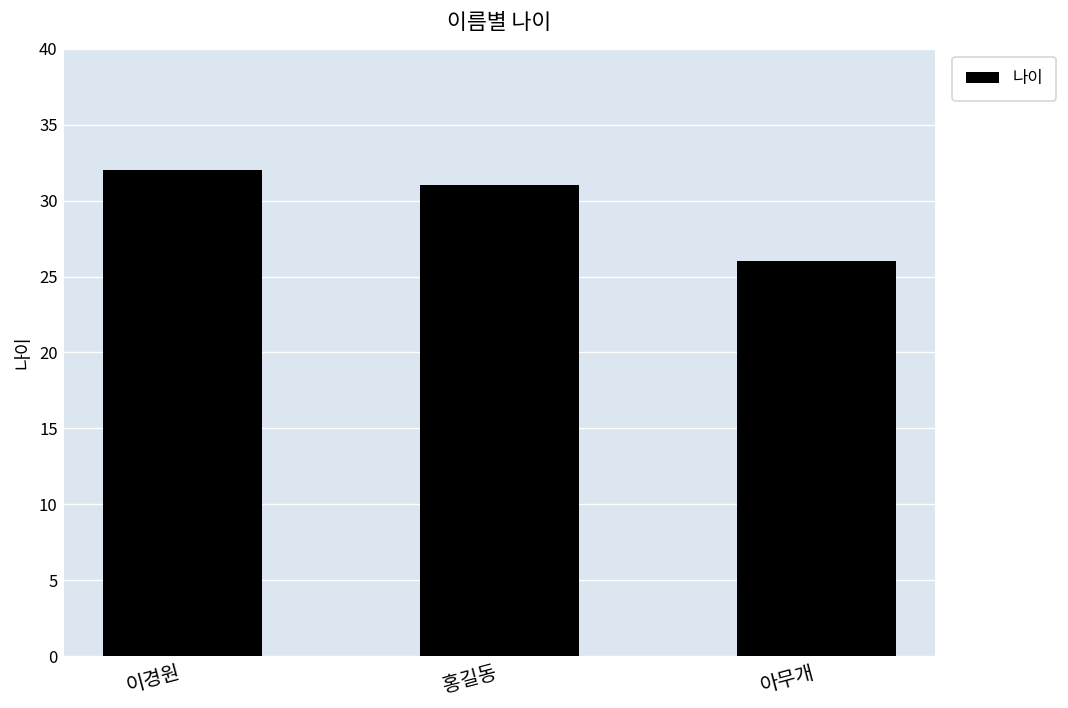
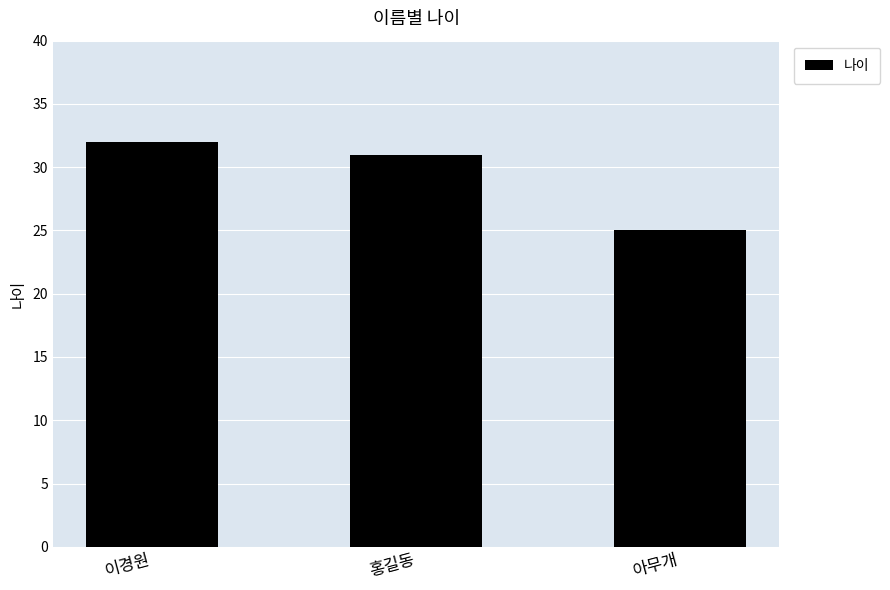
  {
    "이경원": 32,
    "홍길동": 31,
-   "아무개": 26
+   "아무개": 25
  }
